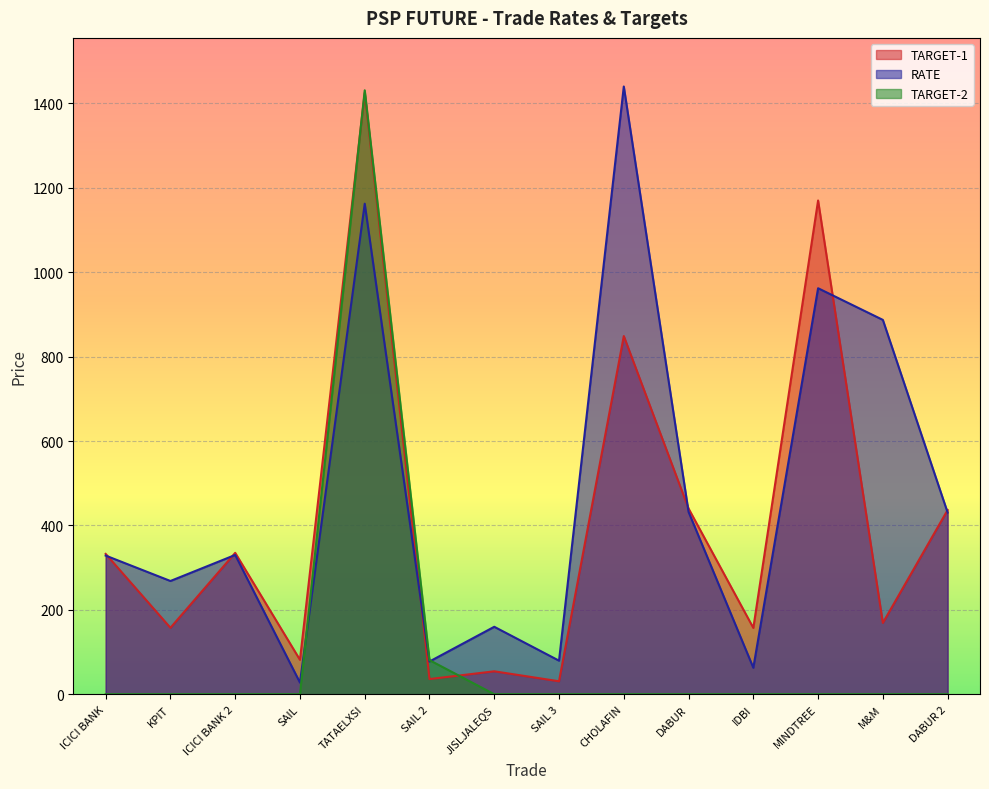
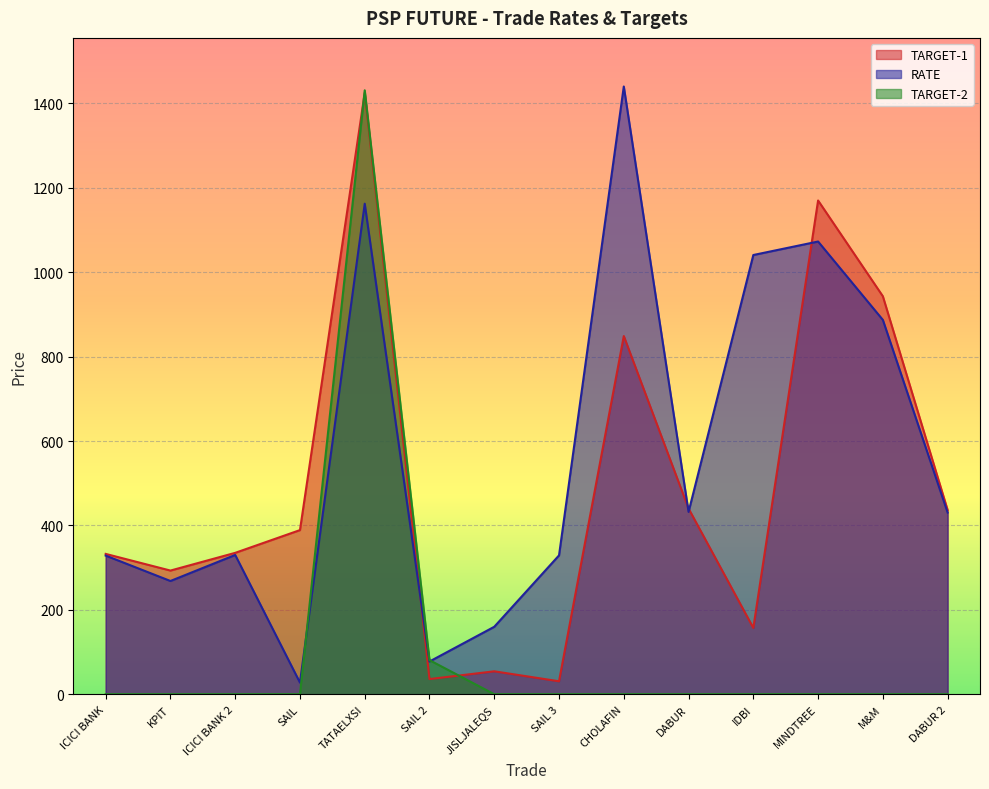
  {
    "TARGET-1": {
-     "KPIT": 160,
-     "SAIL": 80,
+     "KPIT": 290,
+     "SAIL": 390,
      "SAIL 2": 40,
      "JISLJALEQS": 50,
      "SAIL 3": 30,
      "CHOLAFIN": 850,
      "DABUR": 440,
      "IDBI": 160,
      "MINDTREE": 1170,
-     "M&M": 170
+     "M&M": 940
    },
    "RATE": {
      "KPIT": 270,
      "SAIL": 30,
      "TATAELXSI": 1160,
      "JISLJALEQS": 160,
-     "SAIL 3": 80,
+     "SAIL 3": 330,
      "CHOLAFIN": 1440,
      "DABUR": 430,
-     "IDBI": 60,
-     "MINDTREE": 960,
+     "IDBI": 1040,
+     "MINDTREE": 1070,
      "M&M": 890
    },
    "TARGET-2": {
      "ICICI BANK": 0,
      "KPIT": 0,
      "ICICI BANK 2": 0,
      "SAIL": 0,
      "JISLJALEQS": 0,
      "SAIL 3": 0,
      "CHOLAFIN": 0,
      "DABUR": 0,
      "IDBI": 0,
      "MINDTREE": 0,
      "M&M": 0,
      "DABUR 2": 0
    }
  }
